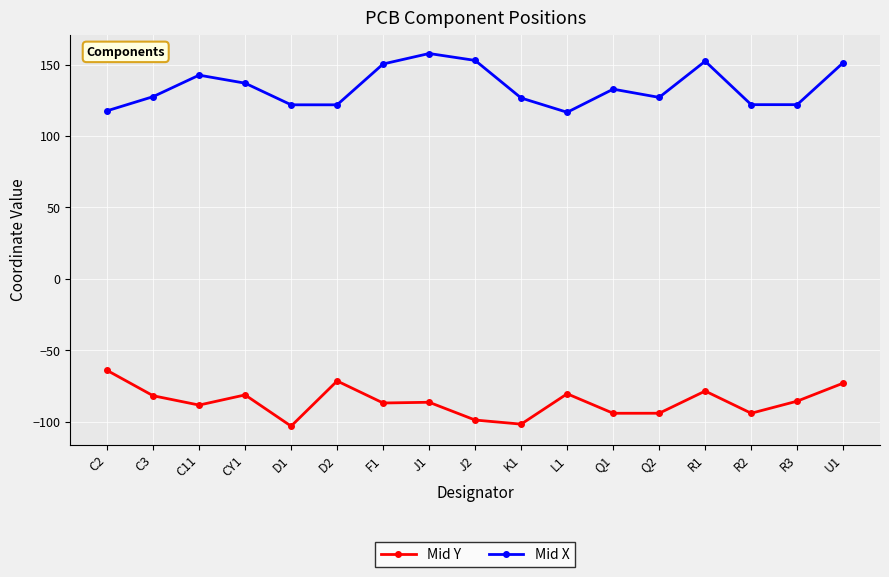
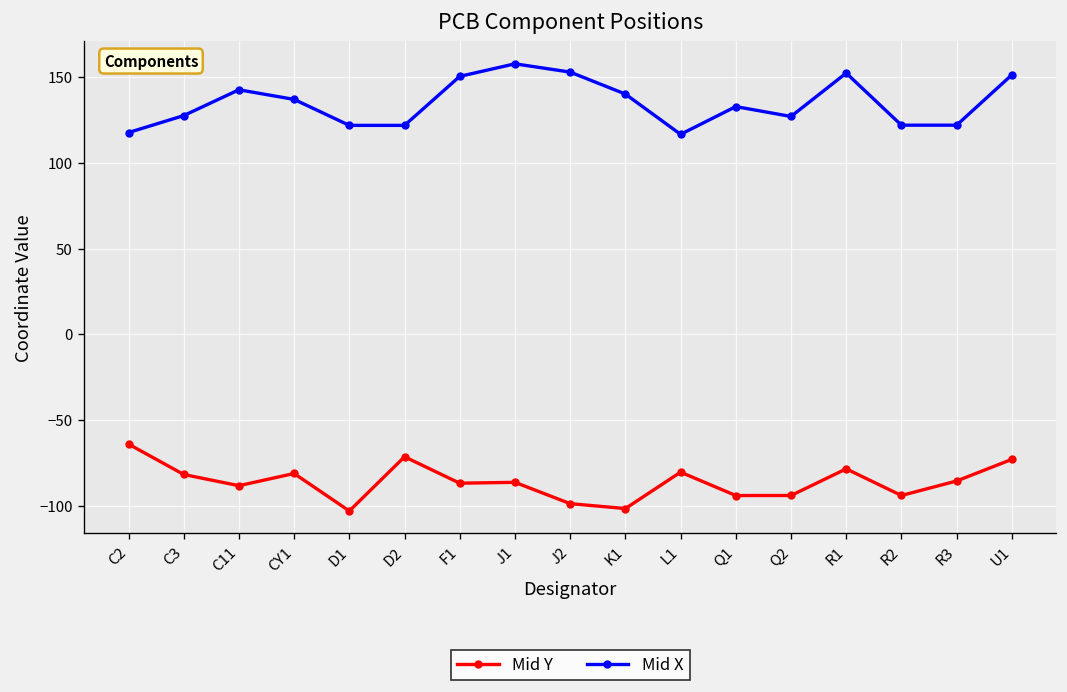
  {
    "Mid Y": {
      "C2": -64,
      "C3": -82,
      "C11": -88,
      "CY1": -81,
      "D1": -103,
      "D2": -71,
      "F1": -87,
      "J1": -86,
      "J2": -99,
      "K1": -102,
      "L1": -80,
      "Q1": -94,
      "Q2": -94,
      "R1": -78,
      "R2": -94,
      "R3": -86,
      "U1": -73
    },
    "Mid X": {
      "C2": 118,
      "C3": 128,
      "C11": 143,
      "CY1": 137,
      "D1": 122,
      "D2": 122,
      "F1": 150,
      "J1": 158,
      "J2": 153,
-     "K1": 127,
+     "K1": 140,
      "L1": 117,
      "Q1": 133,
      "Q2": 127,
      "R1": 152,
      "R2": 122,
      "R3": 122,
      "U1": 151
    }
  }
